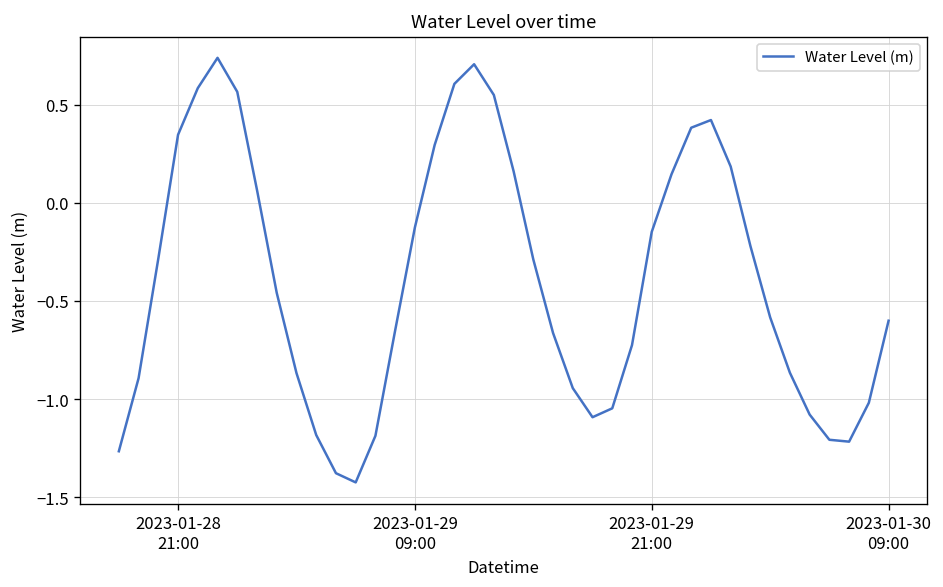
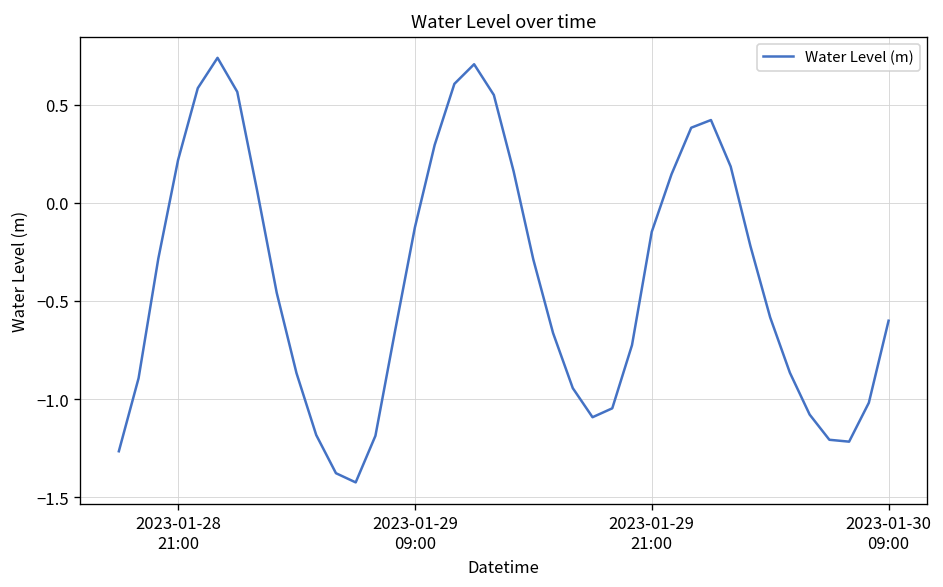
  {
-   "2023-01-28 21:00": 0.35,
+   "2023-01-28 21:00": 0.22,
    "2023-01-29 09:00": -0.13,
    "2023-01-29 21:00": -0.15,
    "2023-01-30 09:00": -0.60
  }
